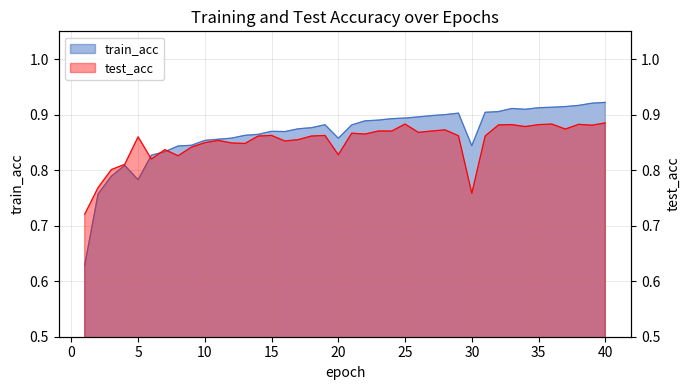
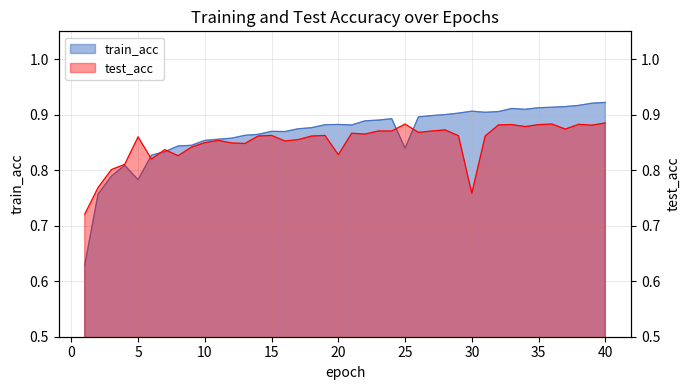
  {
    "train_acc": {
      "5": 0.78,
      "10": 0.85,
      "15": 0.87,
-     "20": 0.86,
-     "25": 0.89,
-     "30": 0.84,
+     "20": 0.88,
+     "25": 0.84,
+     "30": 0.91,
      "35": 0.91,
      "40": 0.92
    },
    "test_acc": {
      "5": 0.86,
      "10": 0.85,
      "15": 0.86,
      "20": 0.83,
      "25": 0.88,
      "30": 0.76,
      "35": 0.88,
      "40": 0.89
    }
  }
